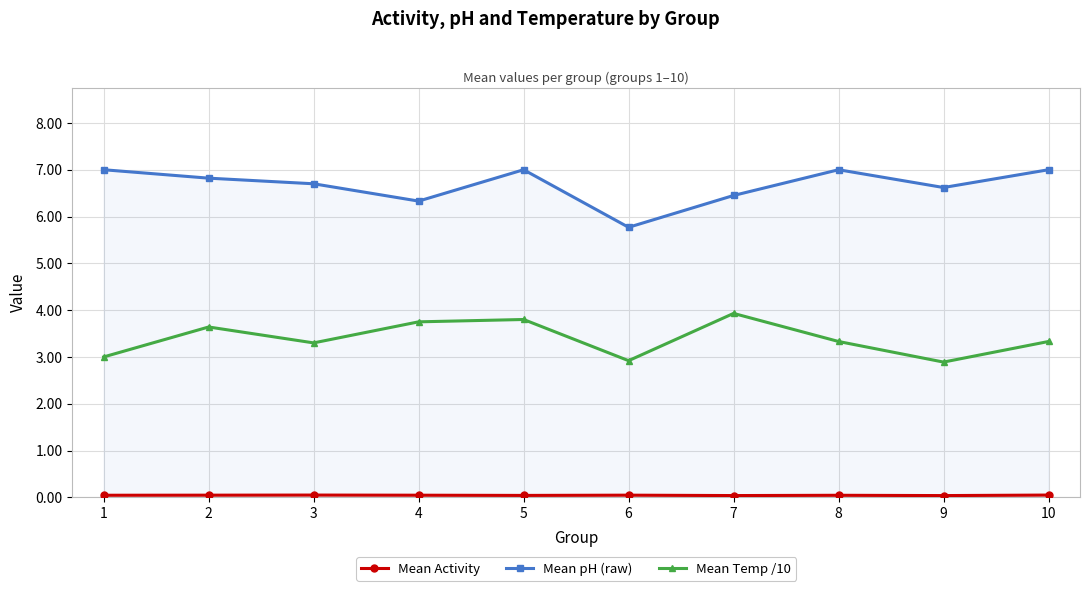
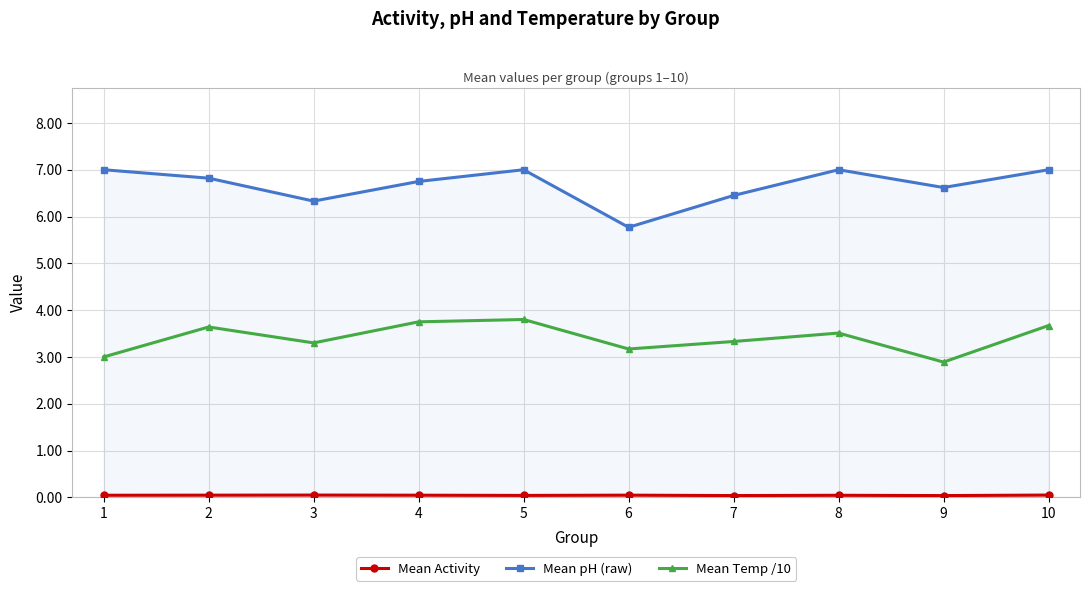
  {
    "Mean Activity": {
      "1": 0.0,
      "2": 0.0,
      "3": 0.0,
      "4": 0.0,
      "5": 0.0,
      "6": 0.0,
      "7": 0.0,
      "8": 0.0,
      "9": 0.0,
      "10": 0.0
    },
    "Mean pH (raw)": {
      "1": 7.0,
      "2": 6.8,
-     "3": 6.7,
-     "4": 6.3,
+     "3": 6.3,
+     "4": 6.8,
      "5": 7.0,
      "6": 5.8,
      "7": 6.5,
      "8": 7.0,
      "9": 6.6,
      "10": 7.0
    },
    "Mean Temp /10": {
      "1": 3.0,
      "2": 3.6,
      "3": 3.3,
      "4": 3.8,
      "5": 3.8,
-     "6": 2.9,
-     "7": 3.9,
-     "8": 3.3,
+     "6": 3.2,
+     "7": 3.3,
+     "8": 3.5,
      "9": 2.9,
-     "10": 3.3
+     "10": 3.7
    }
  }
